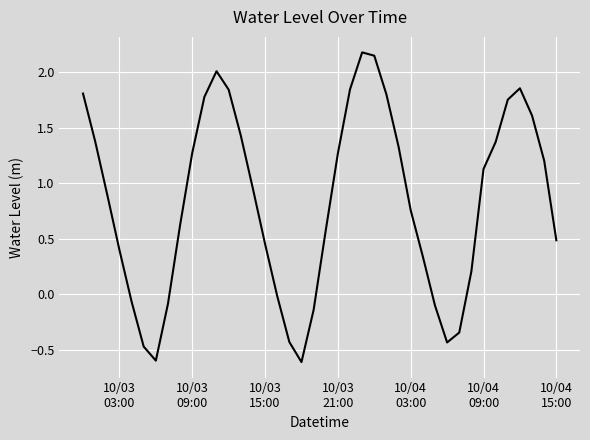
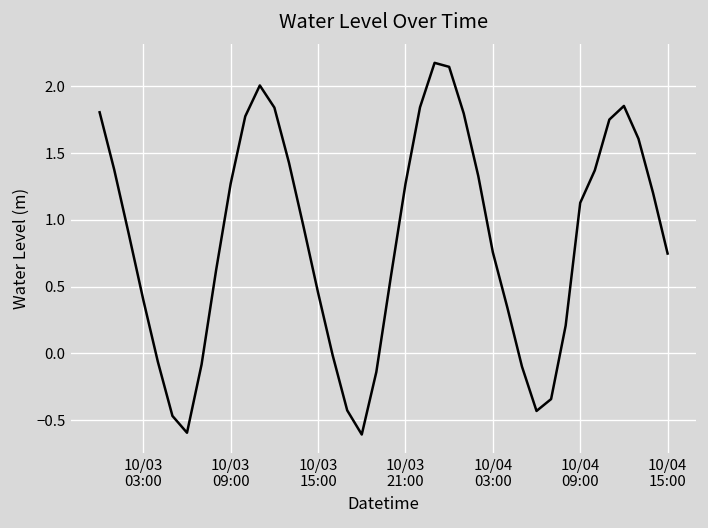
  {
    "10/03 03:00": 0.40,
    "10/03 09:00": 1.27,
    "10/03 15:00": 0.45,
    "10/03 21:00": 1.27,
    "10/04 03:00": 0.76,
    "10/04 09:00": 1.13,
-   "10/04 15:00": 0.49
+   "10/04 15:00": 0.75
  }
